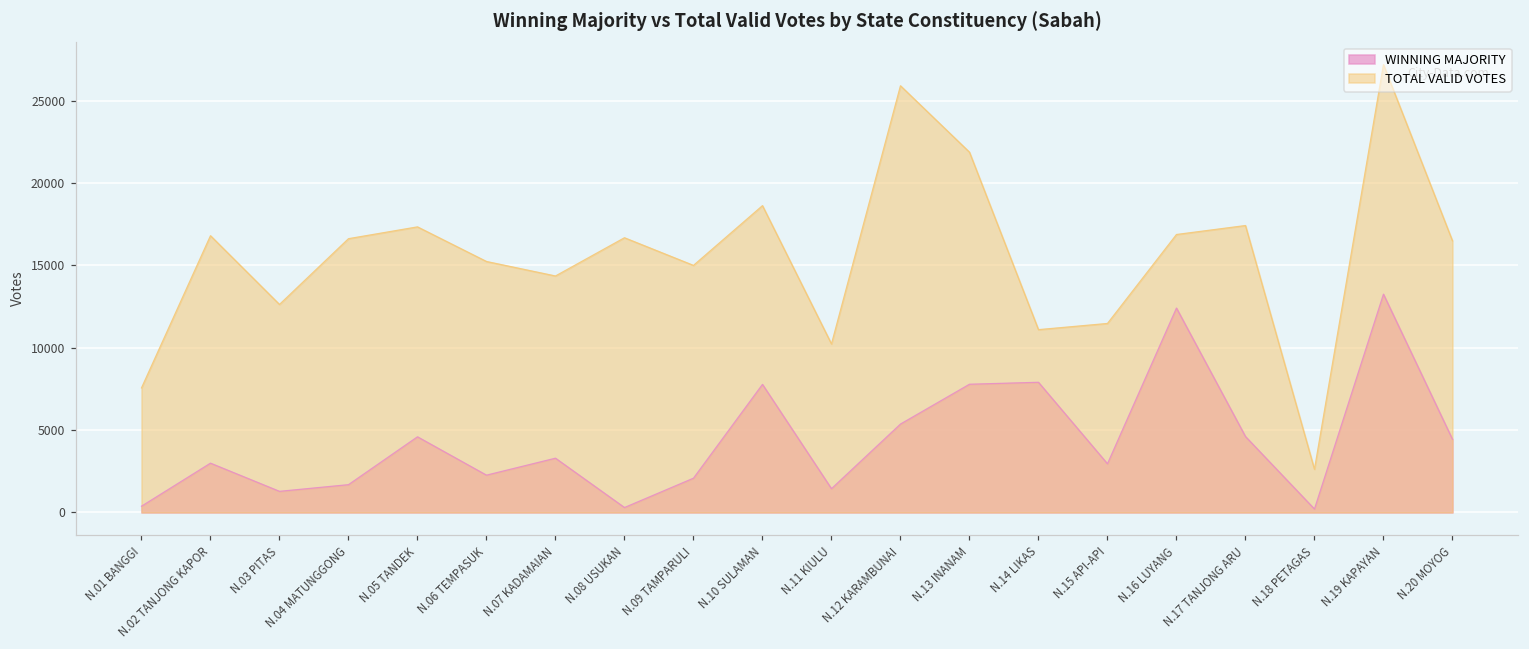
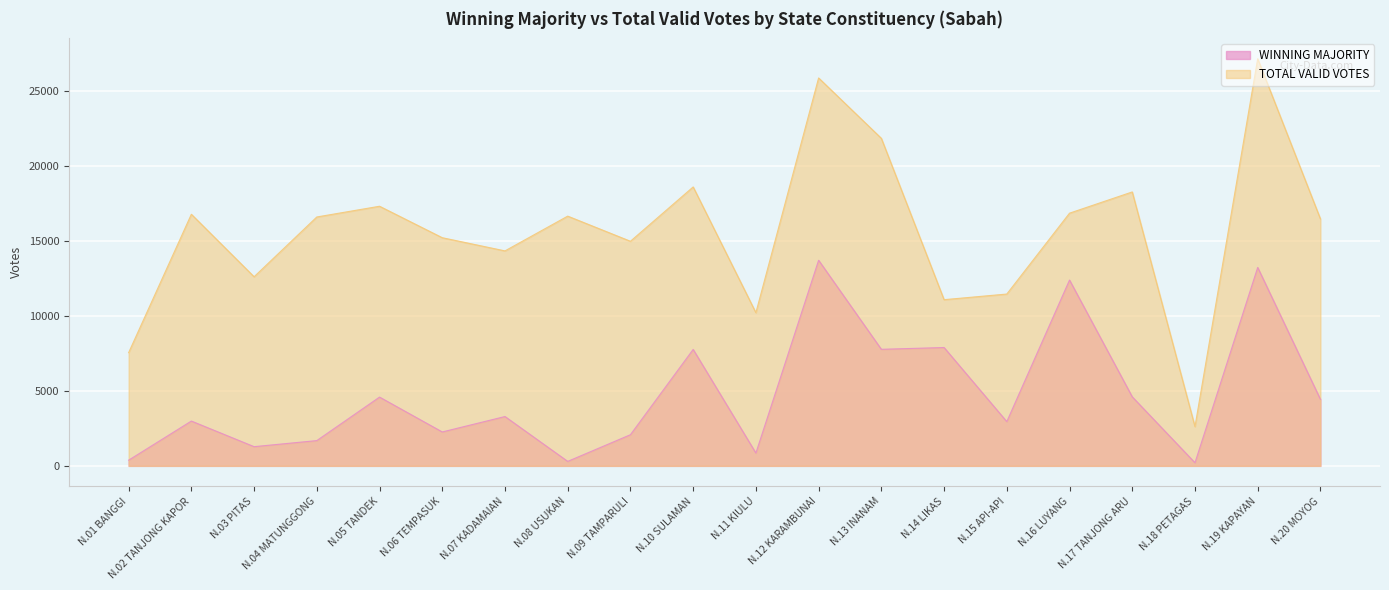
  {
    "WINNING MAJORITY": {
      "N.01 BANGGI": 400,
      "N.02 TANJONG KAPOR": 3000,
      "N.03 PITAS": 1300,
      "N.04 MATUNGGONG": 1700,
      "N.05 TANDEK": 4600,
      "N.06 TEMPASUK": 2300,
      "N.07 KADAMAIAN": 3300,
      "N.08 USUKAN": 300,
      "N.09 TAMPARULI": 2100,
      "N.10 SULAMAN": 7800,
-     "N.11 KIULU": 1400,
-     "N.12 KARAMBUNAI": 5400,
+     "N.11 KIULU": 900,
+     "N.12 KARAMBUNAI": 13700,
      "N.13 INANAM": 7800,
      "N.14 LIKAS": 7900,
      "N.15 API-API": 3000,
      "N.16 LUYANG": 12400,
      "N.17 TANJONG ARU": 4600,
      "N.18 PETAGAS": 200,
      "N.19 KAPAYAN": 13300,
      "N.20 MOYOG": 4400
    },
    "TOTAL VALID VOTES": {
      "N.01 BANGGI": 7600,
      "N.02 TANJONG KAPOR": 16800,
      "N.03 PITAS": 12600,
      "N.04 MATUNGGONG": 16600,
      "N.05 TANDEK": 17300,
      "N.06 TEMPASUK": 15200,
      "N.07 KADAMAIAN": 14400,
      "N.08 USUKAN": 16700,
      "N.09 TAMPARULI": 15000,
      "N.10 SULAMAN": 18600,
      "N.11 KIULU": 10200,
      "N.12 KARAMBUNAI": 25900,
      "N.13 INANAM": 21900,
      "N.14 LIKAS": 11100,
      "N.15 API-API": 11500,
      "N.16 LUYANG": 16900,
-     "N.17 TANJONG ARU": 17400,
+     "N.17 TANJONG ARU": 18300,
      "N.18 PETAGAS": 2600,
      "N.20 MOYOG": 16500
    }
  }
